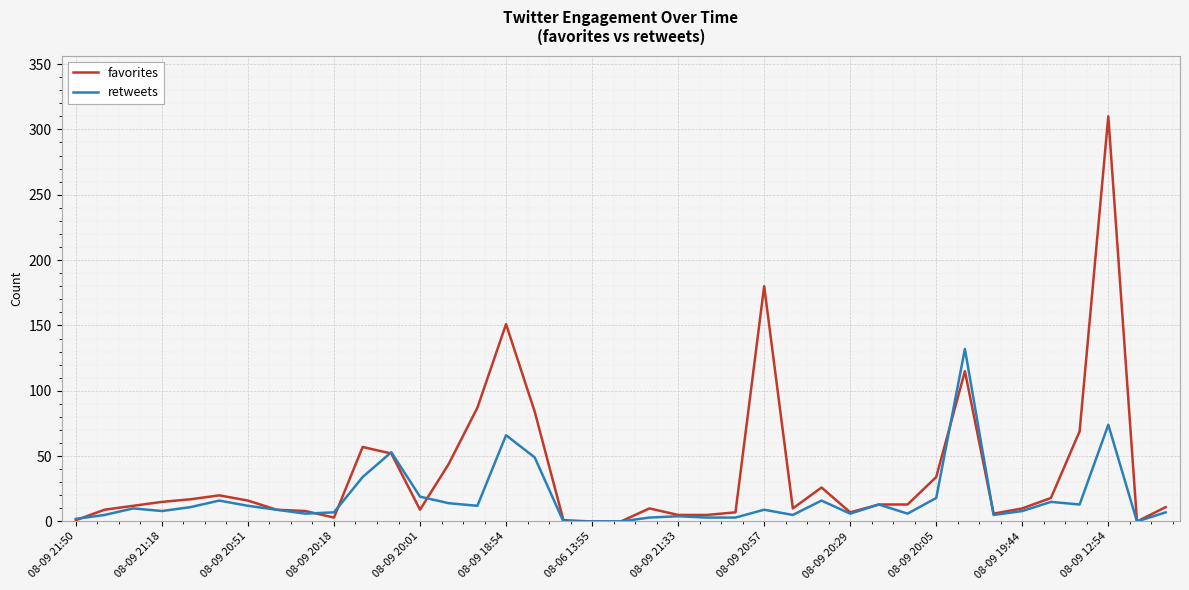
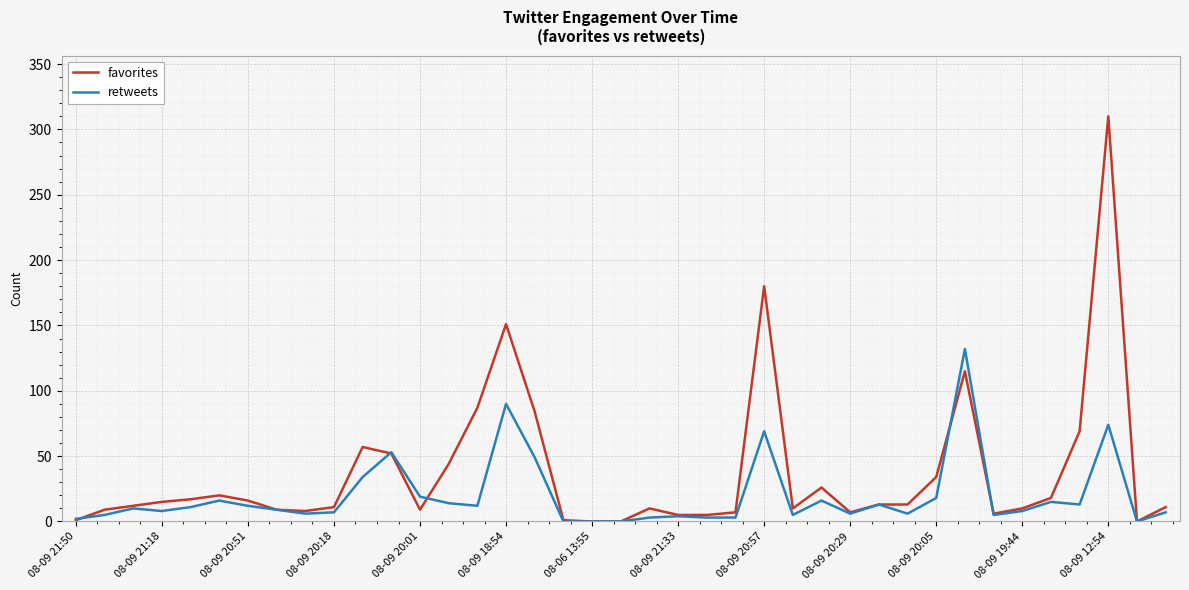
  {
    "favorites": {
      "08-09 21:18": 15,
-     "08-09 20:18": 3,
+     "08-09 20:18": 11,
      "08-09 20:01": 9,
      "08-09 18:54": 151,
      "08-09 20:57": 180,
      "08-09 12:54": 310
    },
    "retweets": {
      "08-09 21:18": 8,
      "08-09 20:18": 7,
      "08-09 20:01": 19,
-     "08-09 18:54": 66,
-     "08-09 20:57": 9,
+     "08-09 18:54": 90,
+     "08-09 20:57": 69,
      "08-09 12:54": 74
    }
  }
